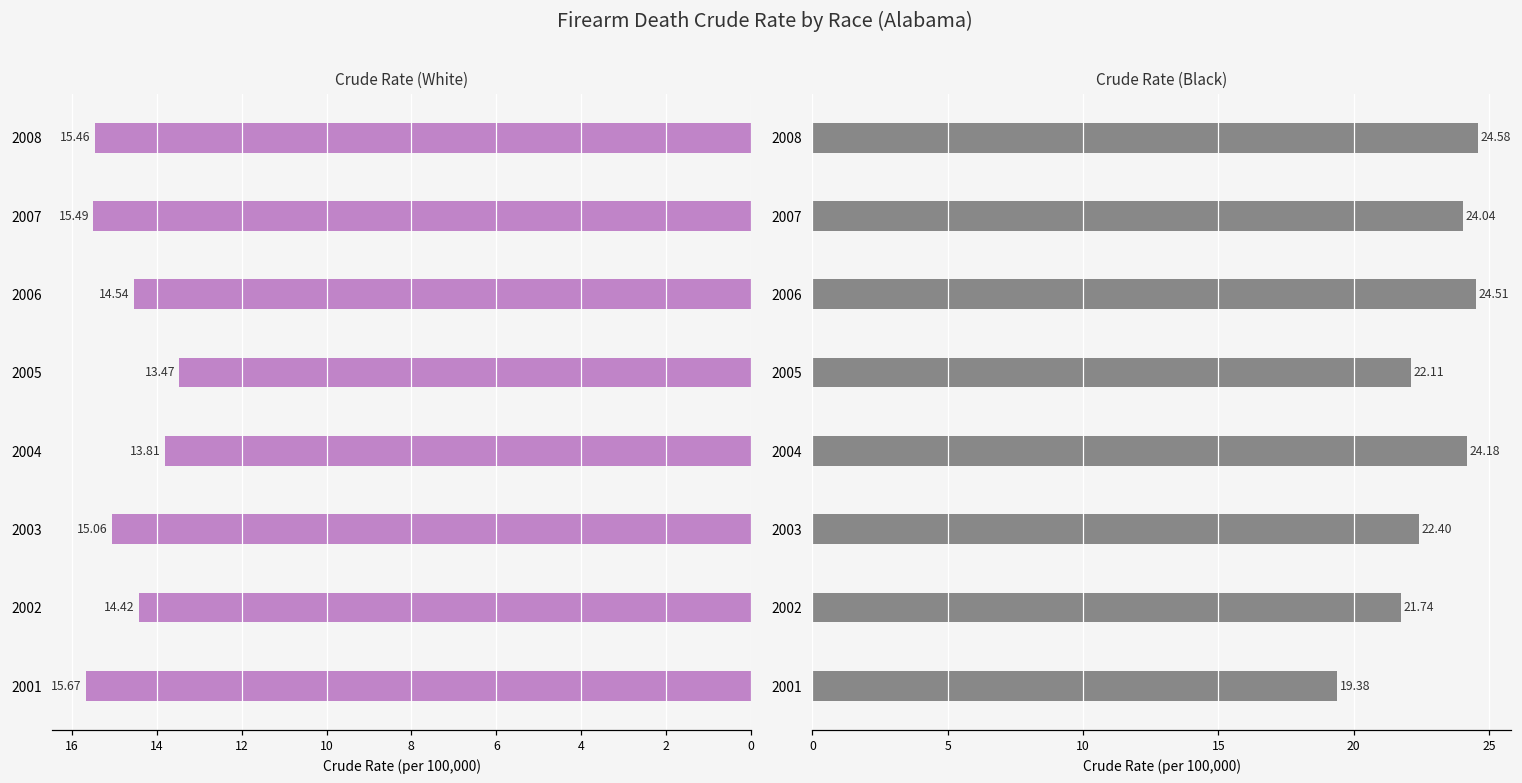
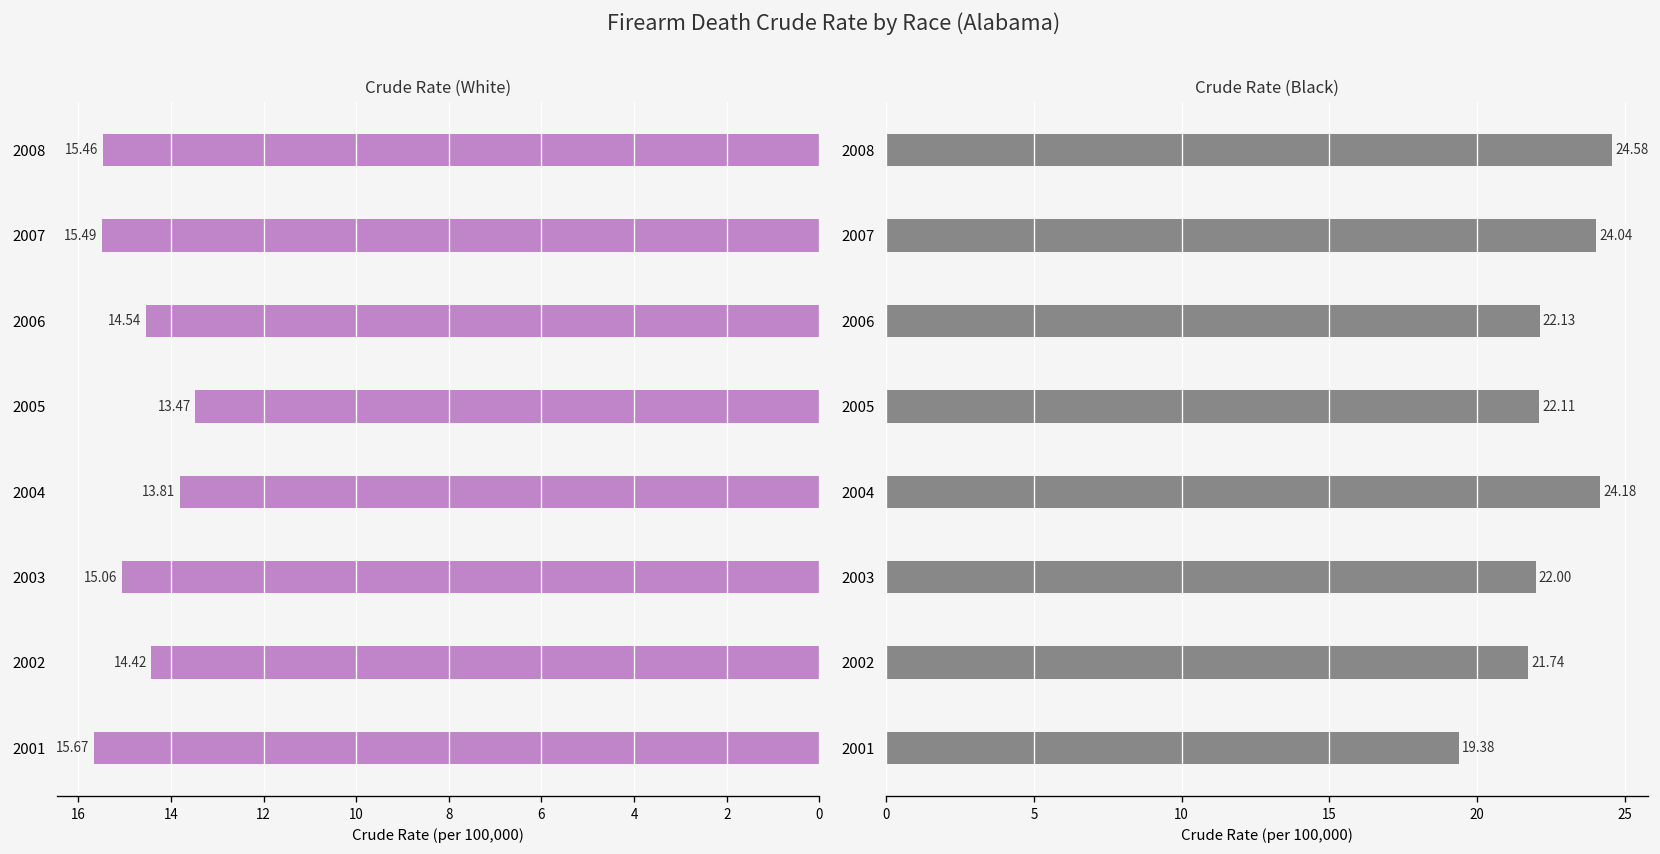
  {
    "Crude Rate (White)": {
      "2008": 15.46,
      "2007": 15.49,
      "2006": 14.54,
      "2005": 13.47,
      "2004": 13.81,
      "2003": 15.06,
      "2002": 14.42,
      "2001": 15.67
    },
    "Crude Rate (Black)": {
      "2008": 24.58,
      "2007": 24.04,
-     "2006": 24.51,
+     "2006": 22.13,
      "2005": 22.11,
      "2004": 24.18,
-     "2003": 22.40,
+     "2003": 22.00,
      "2002": 21.74,
      "2001": 19.38
    }
  }
